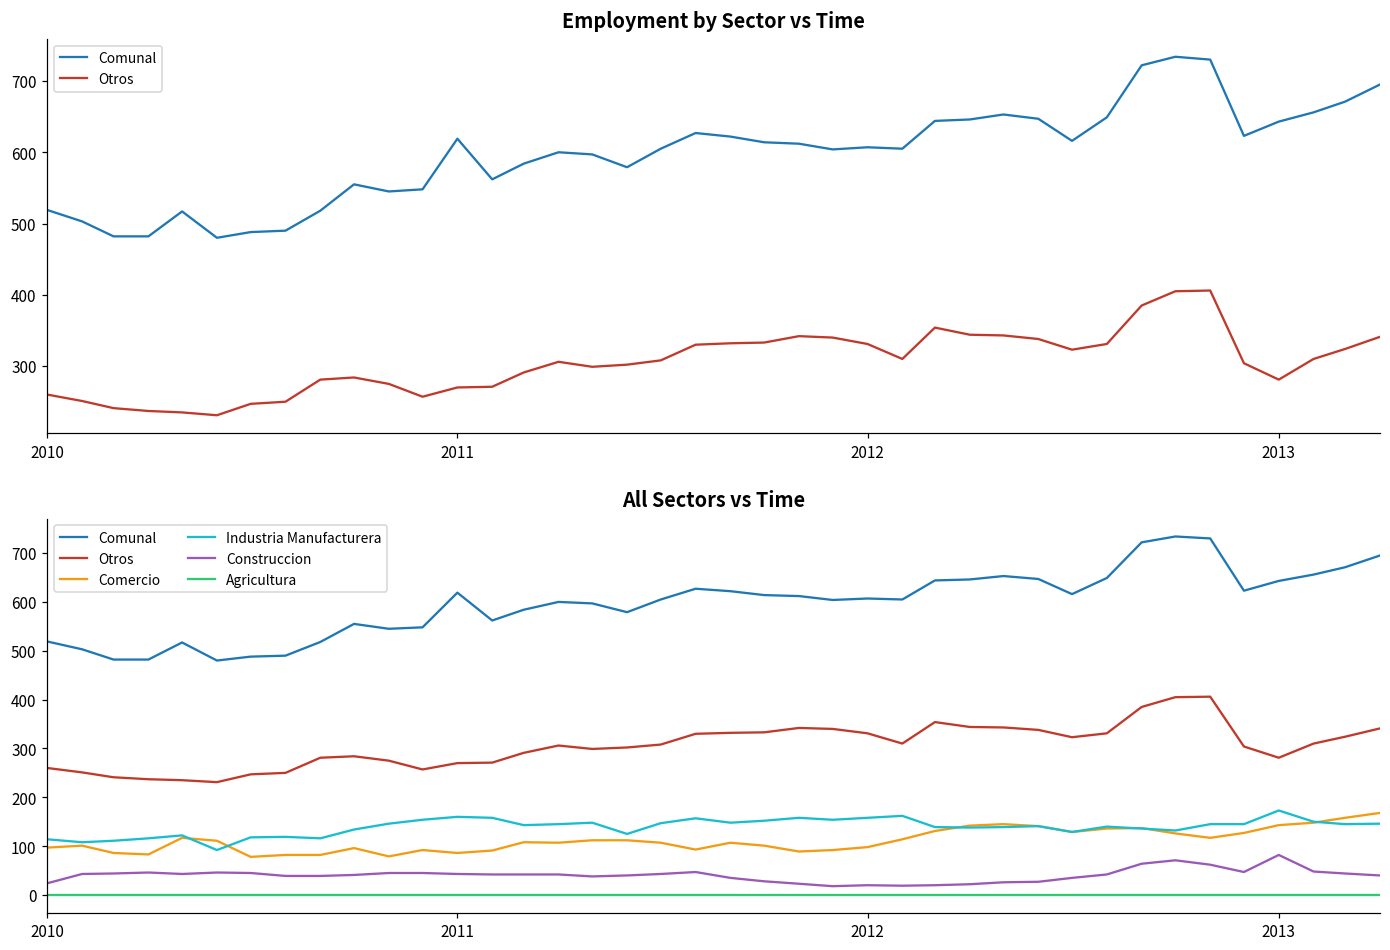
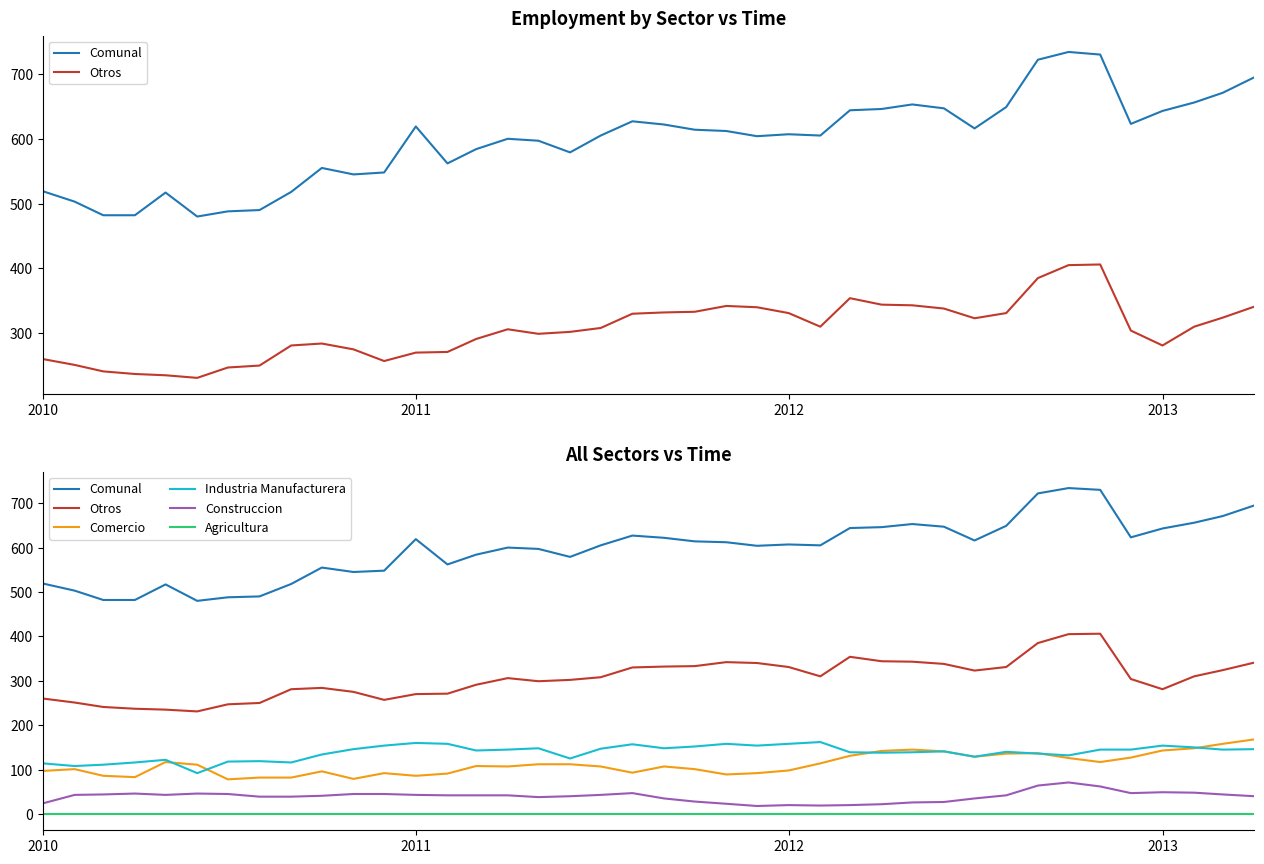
  {
    "Employment by Sector vs Time": {
      "Comunal": {
        "2010": 520,
        "2011": 620,
        "2012": 610,
        "2013": 640
      },
      "Otros": {
        "2010": 260,
        "2011": 270,
        "2012": 330,
        "2013": 280
      }
    },
    "All Sectors vs Time": {
      "Comunal": {
        "2010": 520,
        "2011": 620,
        "2012": 610,
        "2013": 640
      },
      "Otros": {
        "2010": 260,
        "2011": 270,
        "2012": 330,
        "2013": 280
      },
      "Comercio": {
        "2010": 100,
        "2011": 90,
        "2012": 100,
        "2013": 140
      },
      "Industria Manufacturera": {
        "2010": 110,
        "2011": 160,
        "2012": 160,
-       "2013": 170
+       "2013": 150
      },
      "Construccion": {
        "2010": 20,
        "2011": 40,
        "2012": 20,
-       "2013": 80
+       "2013": 50
      },
      "Agricultura": {
        "2010": 0,
        "2011": 0,
        "2012": 0,
        "2013": 0
      }
    }
  }
